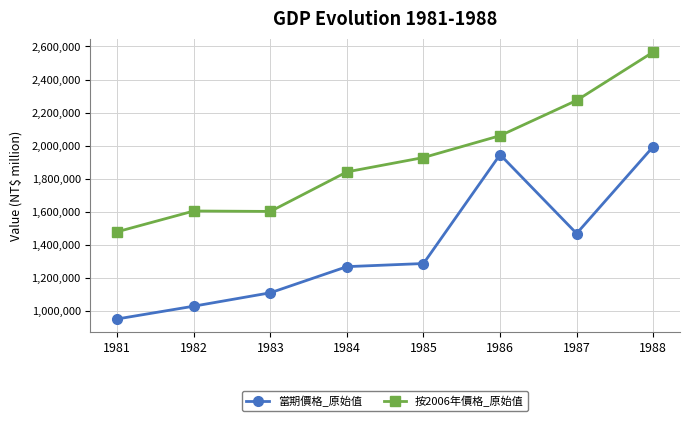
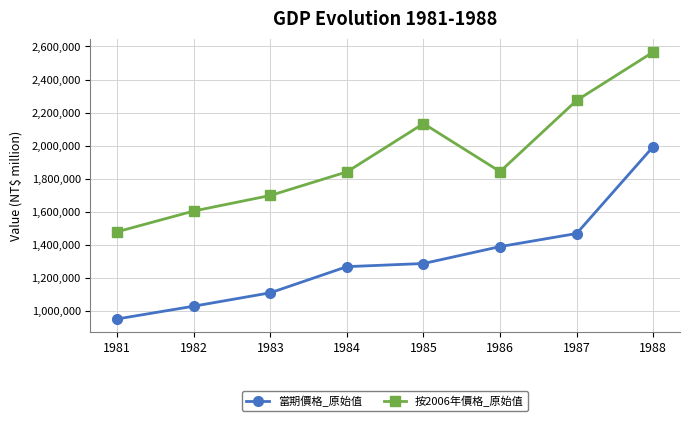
  {
    "當期價格_原始值": {
      "1981": "950,000",
      "1982": "1,030,000",
      "1983": "1,110,000",
      "1984": "1,270,000",
      "1985": "1,290,000",
-     "1986": "1,950,000",
+     "1986": "1,390,000",
      "1987": "1,470,000",
      "1988": "1,990,000"
    },
    "按2006年價格_原始值": {
      "1981": "1,480,000",
      "1982": "1,600,000",
-     "1983": "1,600,000",
+     "1983": "1,700,000",
      "1984": "1,840,000",
-     "1985": "1,930,000",
-     "1986": "2,060,000",
+     "1985": "2,130,000",
+     "1986": "1,840,000",
      "1987": "2,270,000",
      "1988": "2,570,000"
    }
  }
